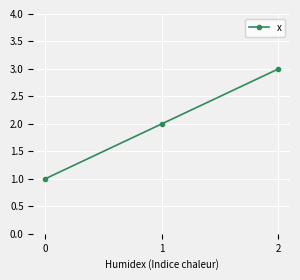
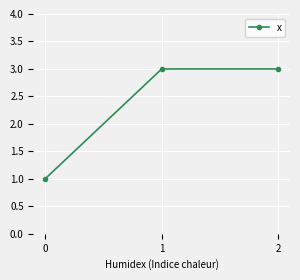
  {
    "0": 1,
-   "1": 2,
+   "1": 3,
    "2": 3
  }
